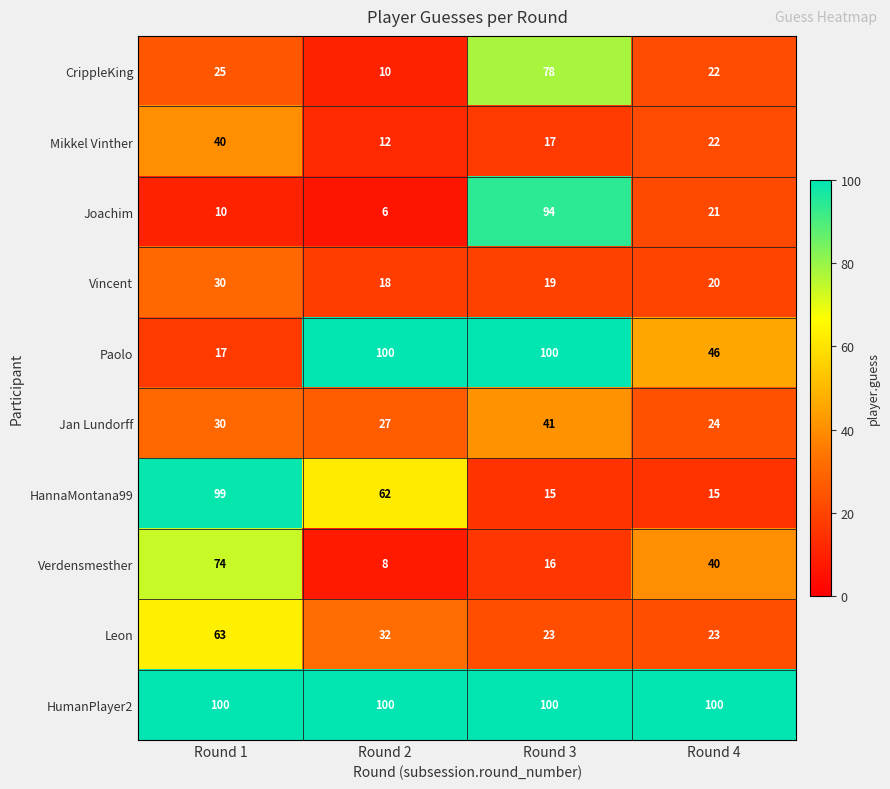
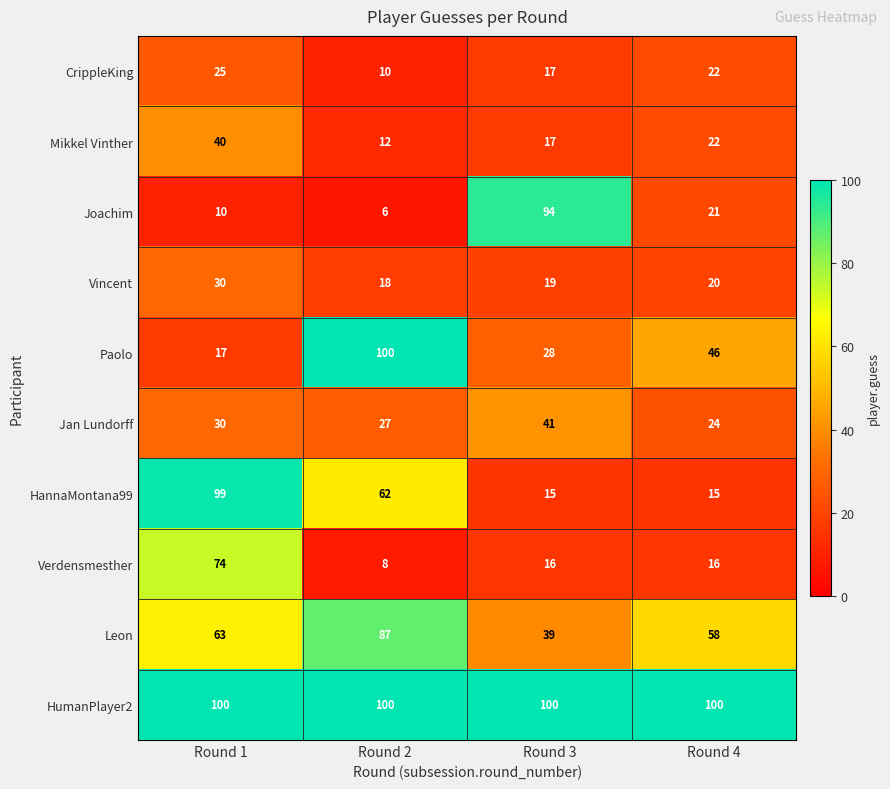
  {
    "CrippleKing": {
      "Round 1": 25,
      "Round 2": 10,
-     "Round 3": 78,
+     "Round 3": 17,
      "Round 4": 22
    },
    "Mikkel Vinther": {
      "Round 1": 40,
      "Round 2": 12,
      "Round 3": 17,
      "Round 4": 22
    },
    "Joachim": {
      "Round 1": 10,
      "Round 2": 6,
      "Round 3": 94,
      "Round 4": 21
    },
    "Vincent": {
      "Round 1": 30,
      "Round 2": 18,
      "Round 3": 19,
      "Round 4": 20
    },
    "Paolo": {
      "Round 1": 17,
      "Round 2": 100,
-     "Round 3": 100,
+     "Round 3": 28,
      "Round 4": 46
    },
    "Jan Lundorff": {
      "Round 1": 30,
      "Round 2": 27,
      "Round 3": 41,
      "Round 4": 24
    },
    "HannaMontana99": {
      "Round 1": 99,
      "Round 2": 62,
      "Round 3": 15,
      "Round 4": 15
    },
    "Verdensmesther": {
      "Round 1": 74,
      "Round 2": 8,
      "Round 3": 16,
-     "Round 4": 40
+     "Round 4": 16
    },
    "Leon": {
      "Round 1": 63,
-     "Round 2": 32,
-     "Round 3": 23,
-     "Round 4": 23
+     "Round 2": 87,
+     "Round 3": 39,
+     "Round 4": 58
    },
    "HumanPlayer2": {
      "Round 1": 100,
      "Round 2": 100,
      "Round 3": 100,
      "Round 4": 100
    }
  }
